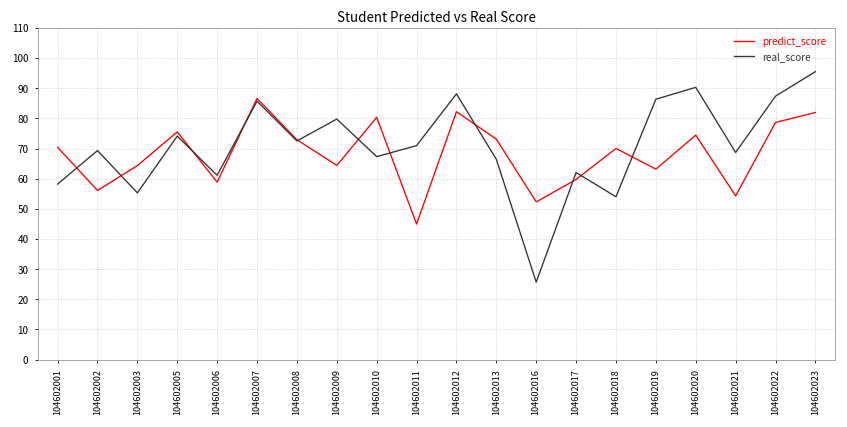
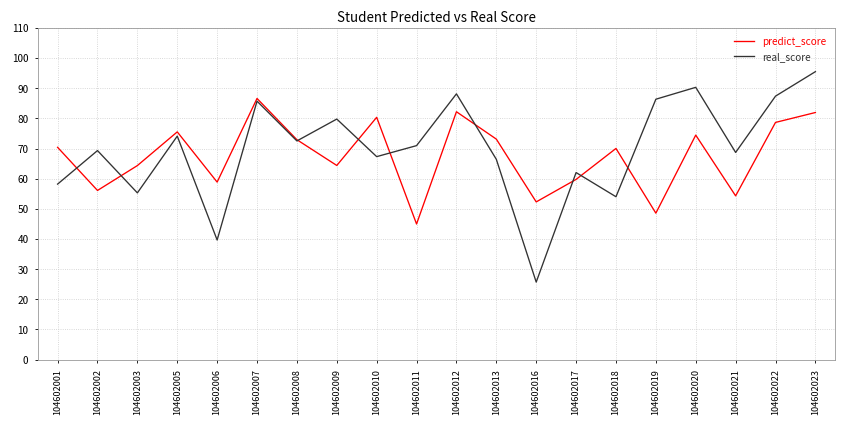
  {
    "predict_score": {
      "104602001": 70,
      "104602002": 56,
      "104602003": 64,
      "104602005": 76,
      "104602006": 59,
      "104602009": 64,
      "104602010": 80,
      "104602011": 45,
      "104602012": 82,
      "104602013": 73,
      "104602016": 52,
      "104602017": 60,
      "104602018": 70,
-     "104602019": 63,
+     "104602019": 49,
      "104602020": 74,
      "104602021": 54,
      "104602022": 79,
      "104602023": 82
    },
    "real_score": {
      "104602001": 58,
      "104602002": 69,
      "104602003": 55,
      "104602005": 74,
-     "104602006": 61,
+     "104602006": 40,
      "104602009": 80,
      "104602010": 67,
      "104602011": 71,
      "104602012": 88,
      "104602013": 66,
      "104602016": 26,
      "104602017": 62,
      "104602018": 54,
      "104602019": 86,
      "104602020": 90,
      "104602021": 69,
      "104602022": 87,
      "104602023": 96
    }
  }
